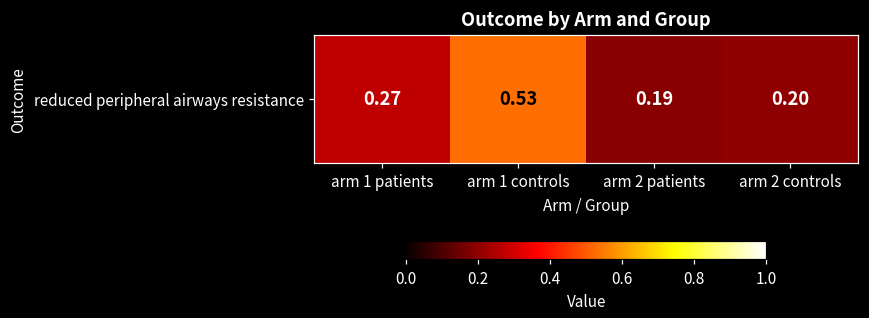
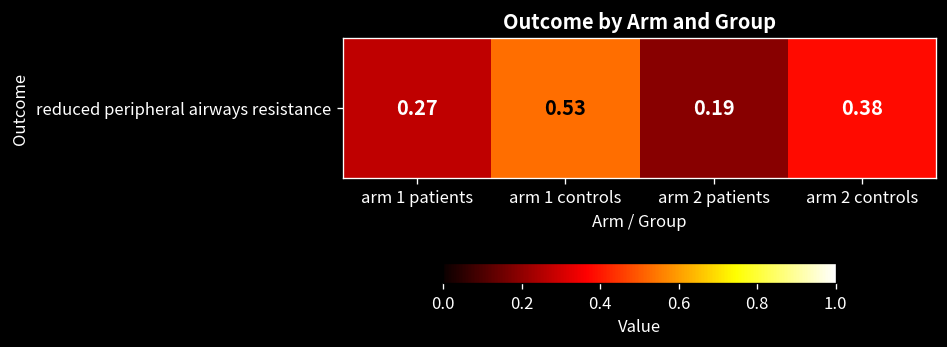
  {
    "reduced peripheral airways resistance": {
      "arm 1 patients": 0.27,
      "arm 1 controls": 0.53,
      "arm 2 patients": 0.19,
-     "arm 2 controls": 0.20
+     "arm 2 controls": 0.38
    }
  }
